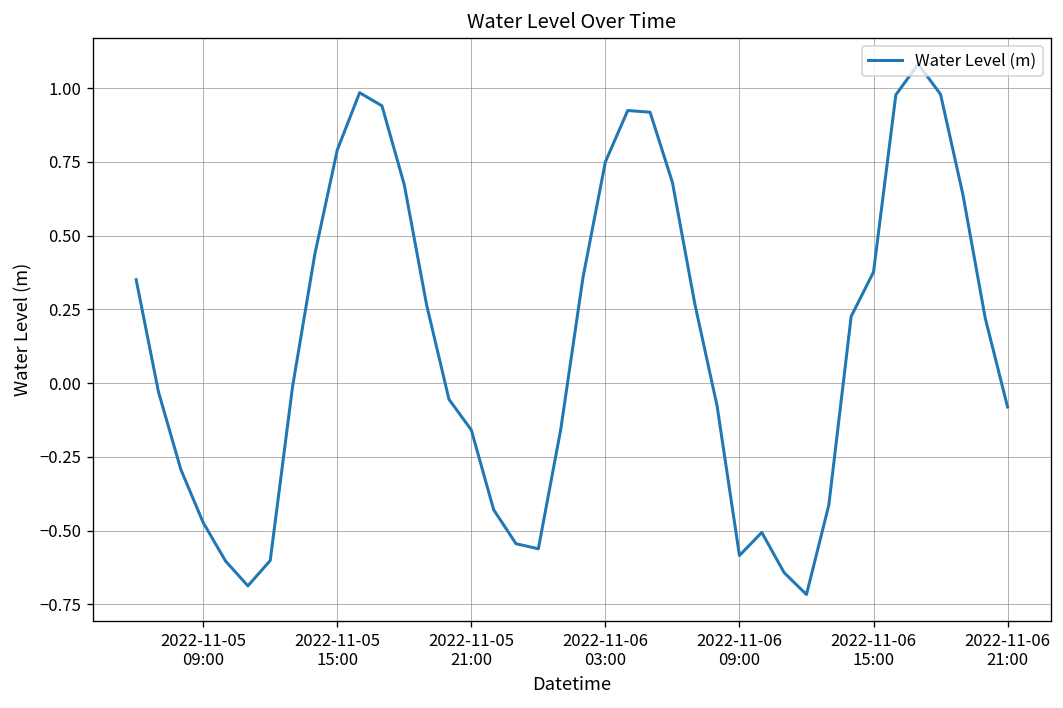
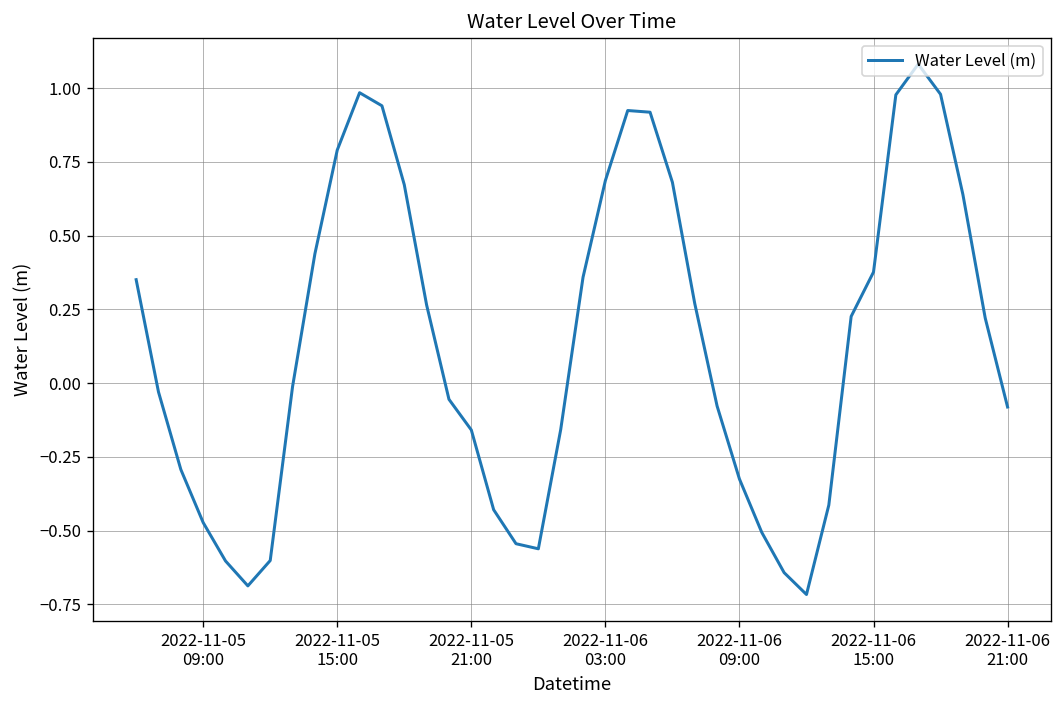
  {
    "2022-11-05 09:00": -0.47,
    "2022-11-05 15:00": 0.79,
    "2022-11-05 21:00": -0.16,
-   "2022-11-06 03:00": 0.75,
-   "2022-11-06 09:00": -0.58,
+   "2022-11-06 03:00": 0.69,
+   "2022-11-06 09:00": -0.33,
    "2022-11-06 15:00": 0.38,
    "2022-11-06 21:00": -0.08
  }
